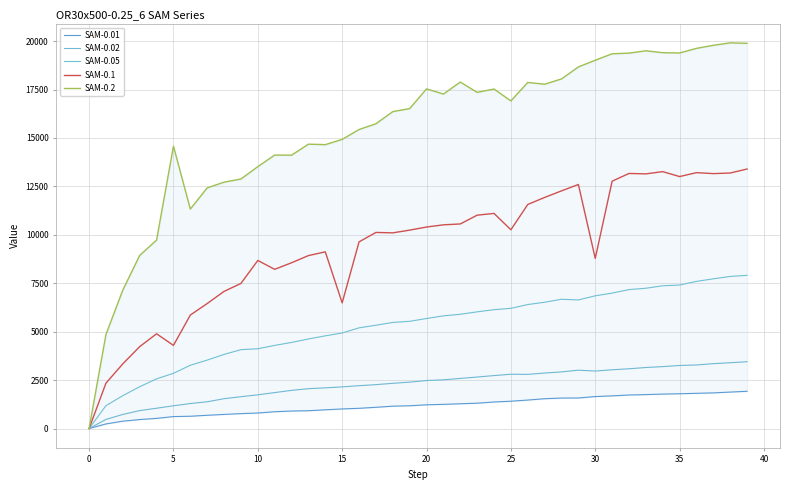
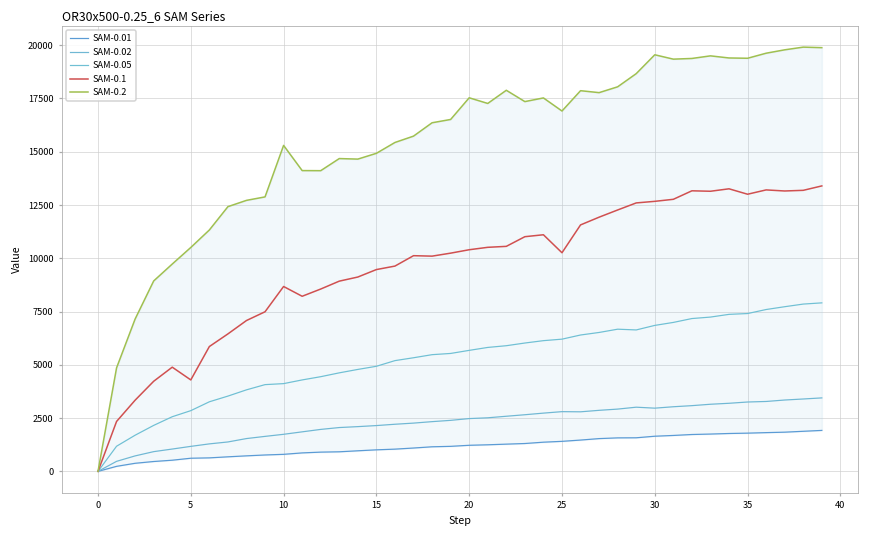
  {
    "SAM-0.1": {
      "5": 4300,
      "10": 8700,
-     "15": 6500,
+     "15": 9500,
      "20": 10400,
      "25": 10300,
-     "30": 8800,
+     "30": 12700,
      "35": 13000
    },
    "SAM-0.2": {
-     "5": 14600,
-     "10": 13500,
+     "5": 10500,
+     "10": 15300,
      "15": 14900,
      "20": 17500,
      "25": 16900,
-     "30": 19000,
+     "30": 19600,
      "35": 19400
    }
  }
